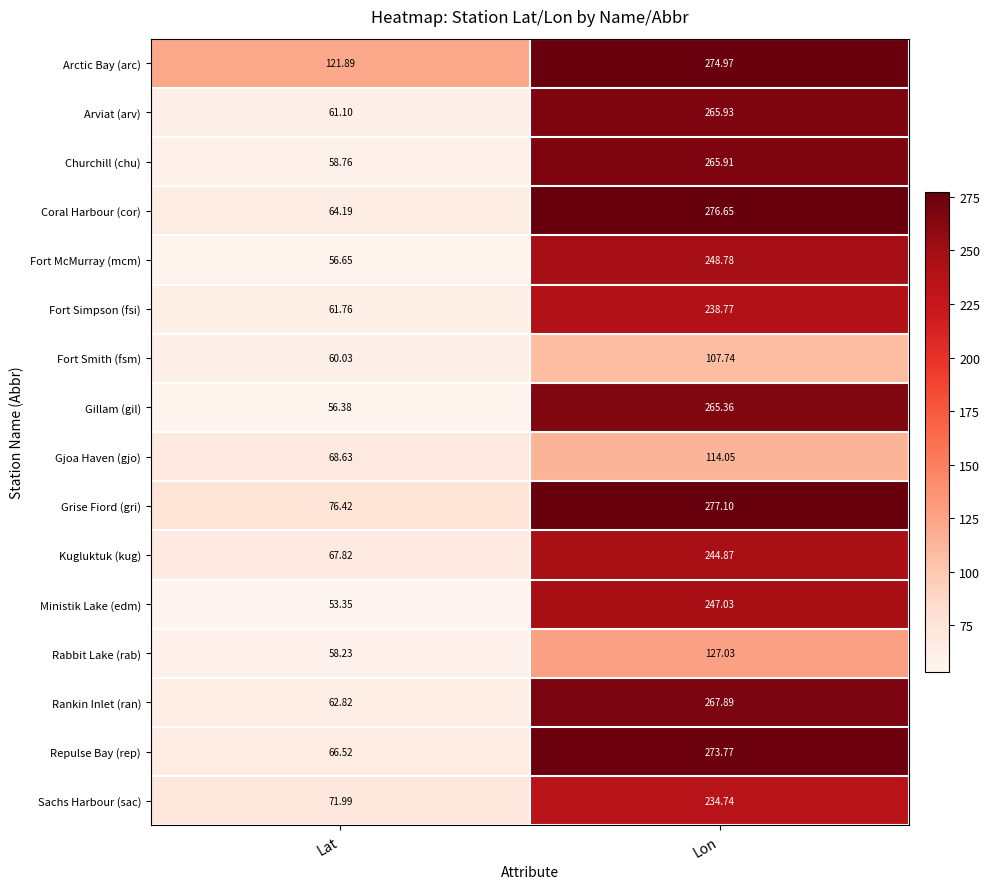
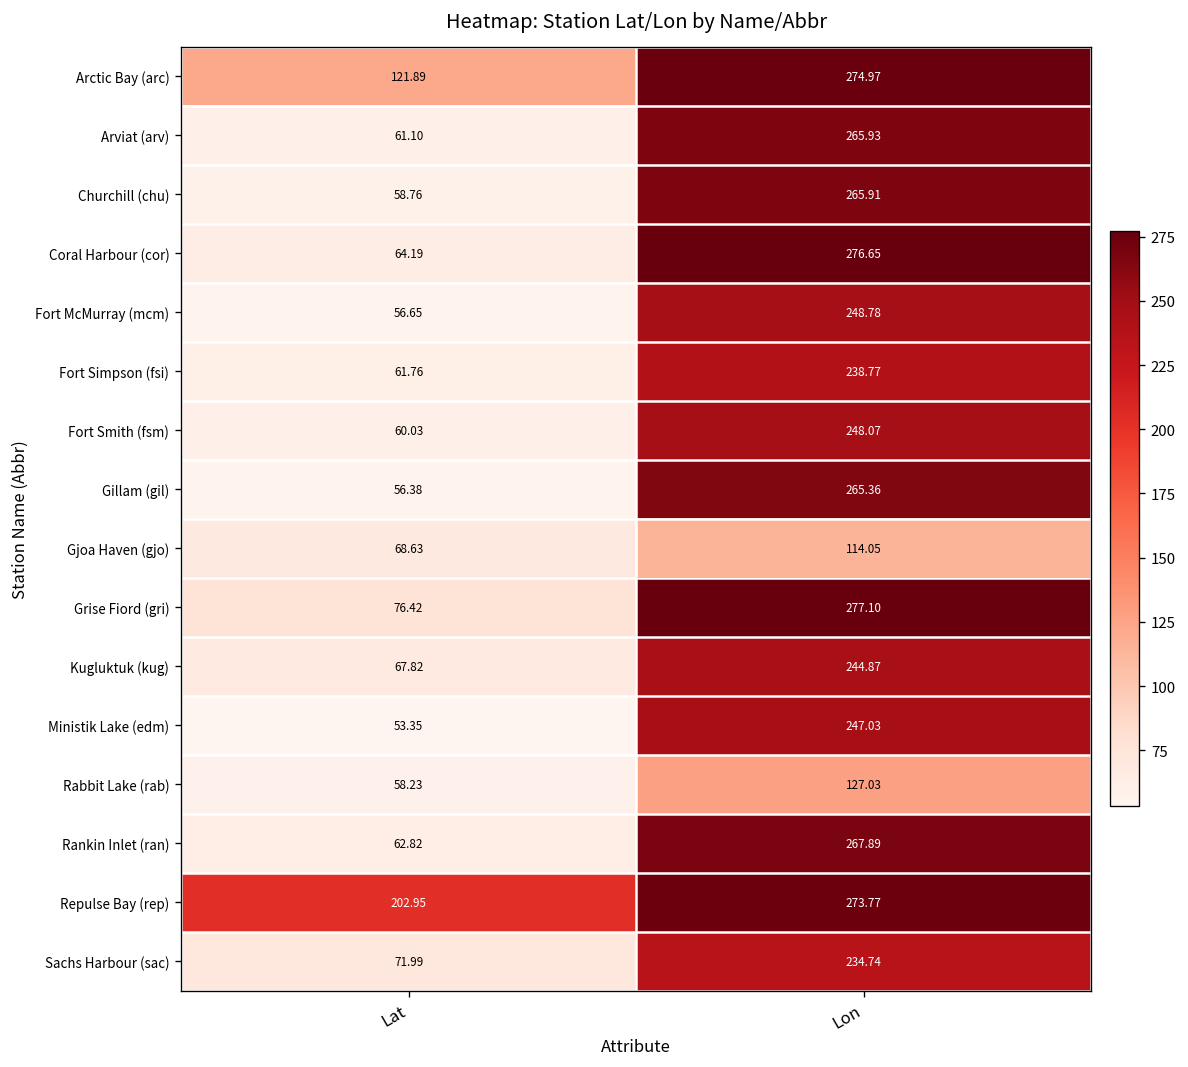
  {
    "Arctic Bay (arc)": {
      "Lat": 121.89,
      "Lon": 274.97
    },
    "Arviat (arv)": {
      "Lat": 61.10,
      "Lon": 265.93
    },
    "Churchill (chu)": {
      "Lat": 58.76,
      "Lon": 265.91
    },
    "Coral Harbour (cor)": {
      "Lat": 64.19,
      "Lon": 276.65
    },
    "Fort McMurray (mcm)": {
      "Lat": 56.65,
      "Lon": 248.78
    },
    "Fort Simpson (fsi)": {
      "Lat": 61.76,
      "Lon": 238.77
    },
    "Fort Smith (fsm)": {
      "Lat": 60.03,
-     "Lon": 107.74
+     "Lon": 248.07
    },
    "Gillam (gil)": {
      "Lat": 56.38,
      "Lon": 265.36
    },
    "Gjoa Haven (gjo)": {
      "Lat": 68.63,
      "Lon": 114.05
    },
    "Grise Fiord (gri)": {
      "Lat": 76.42,
      "Lon": 277.10
    },
    "Kugluktuk (kug)": {
      "Lat": 67.82,
      "Lon": 244.87
    },
    "Ministik Lake (edm)": {
      "Lat": 53.35,
      "Lon": 247.03
    },
    "Rabbit Lake (rab)": {
      "Lat": 58.23,
      "Lon": 127.03
    },
    "Rankin Inlet (ran)": {
      "Lat": 62.82,
      "Lon": 267.89
    },
    "Repulse Bay (rep)": {
-     "Lat": 66.52,
+     "Lat": 202.95,
      "Lon": 273.77
    },
    "Sachs Harbour (sac)": {
      "Lat": 71.99,
      "Lon": 234.74
    }
  }
